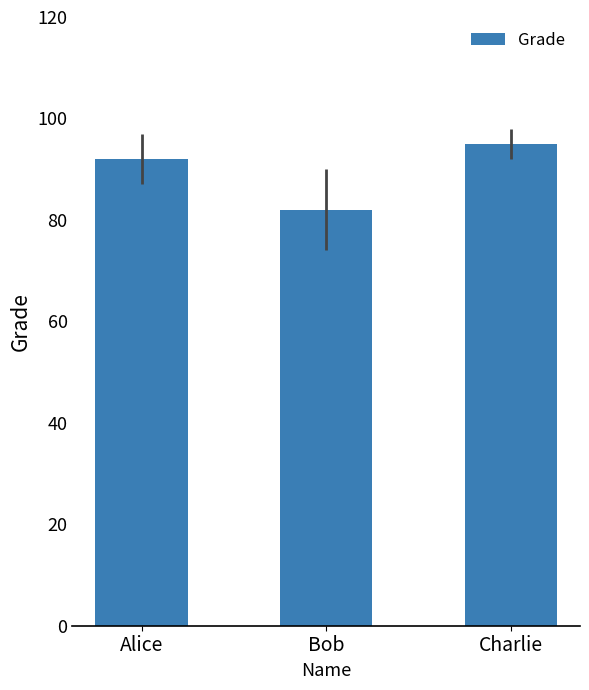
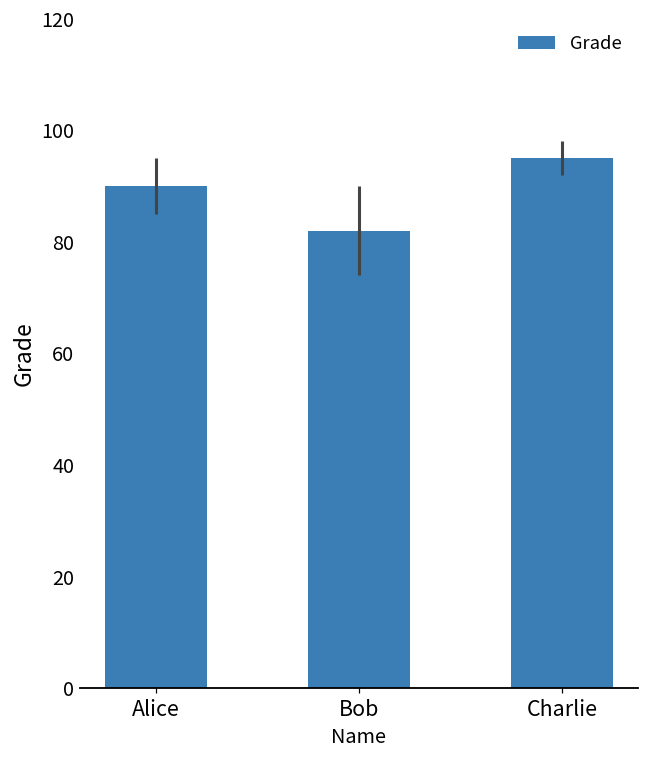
  {
-   "Alice": 92,
+   "Alice": 90,
    "Bob": 82,
    "Charlie": 95
  }
